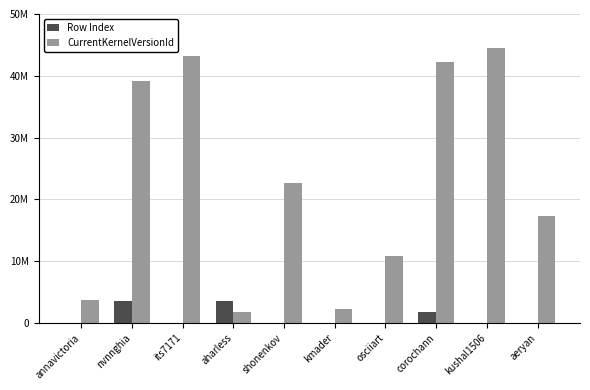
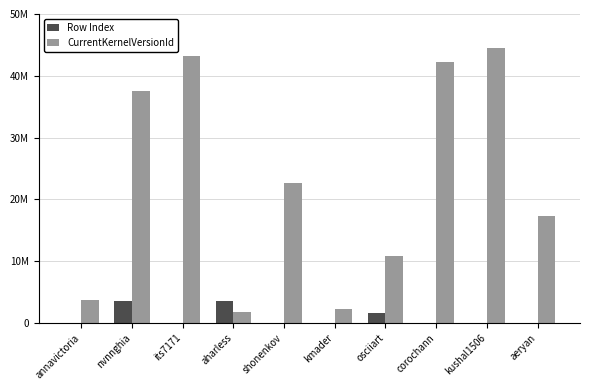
  {
    "Row Index": {
      "annavictoria": 0,
      "nvnnghia": 3000000,
      "aharless": 3000000,
-     "osciiart": 0,
-     "corochann": 2000000
+     "osciiart": 2000000,
+     "corochann": 0
    },
    "CurrentKernelVersionId": {
      "annavictoria": 4000000,
-     "nvnnghia": 39000000,
+     "nvnnghia": 38000000,
      "its7171": 43000000,
      "aharless": 2000000,
      "shonenkov": 23000000,
      "kmader": 2000000,
      "osciiart": 11000000,
      "corochann": 42000000,
      "kushal1506": 45000000,
      "aeryan": 17000000
    }
  }
